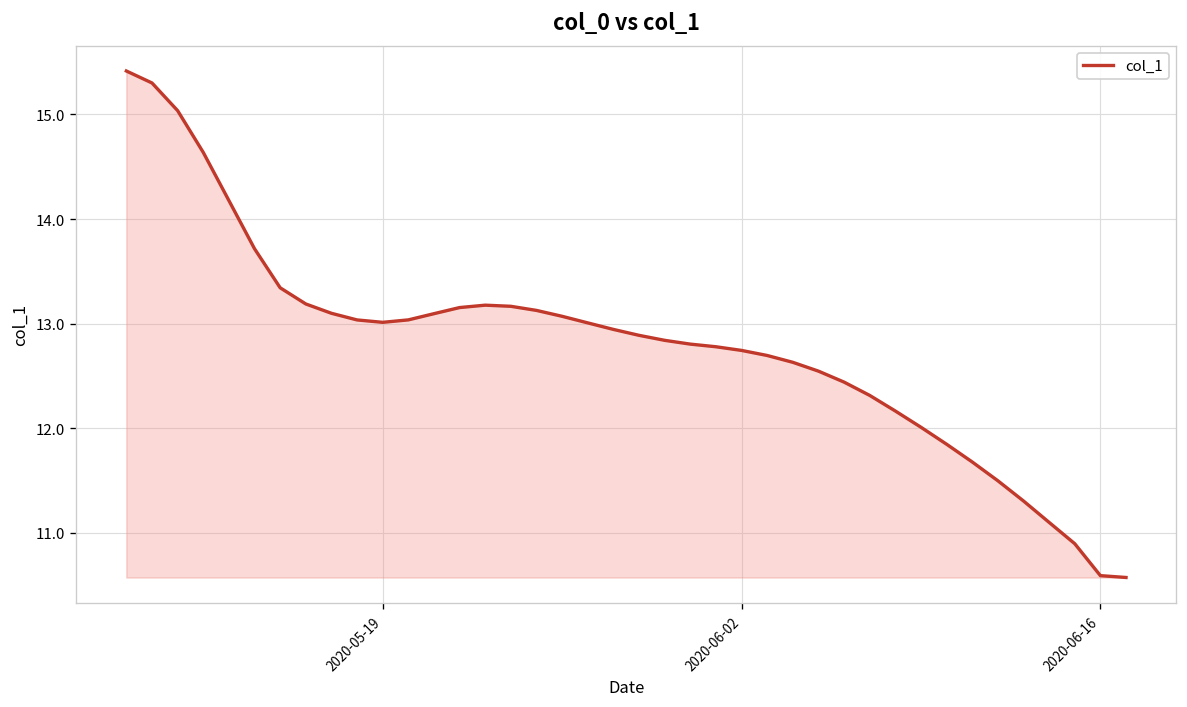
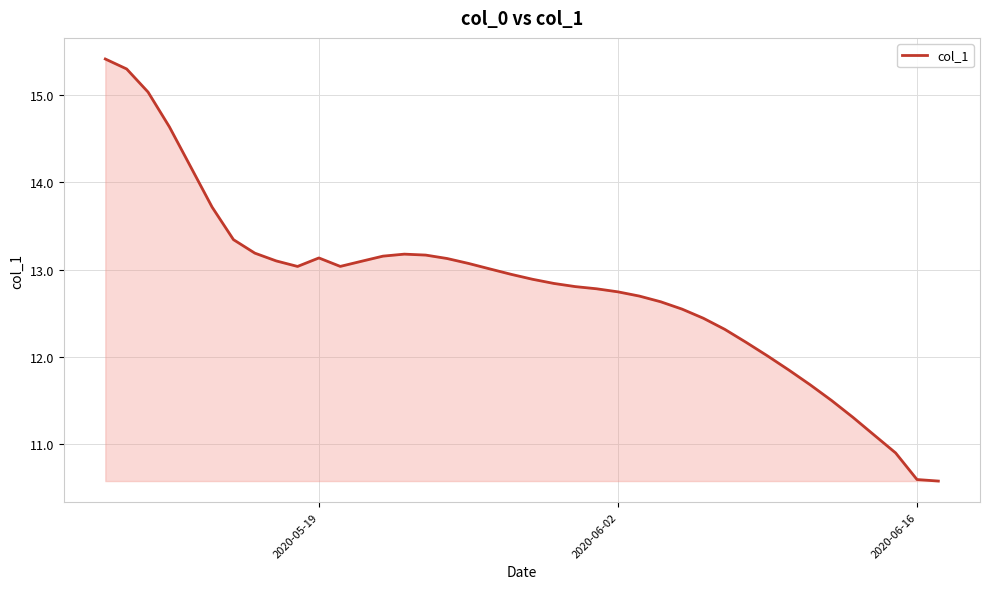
  {
-   "2020-05-19": 13.0,
+   "2020-05-19": 13.1,
    "2020-06-02": 12.7,
    "2020-06-16": 10.6
  }
